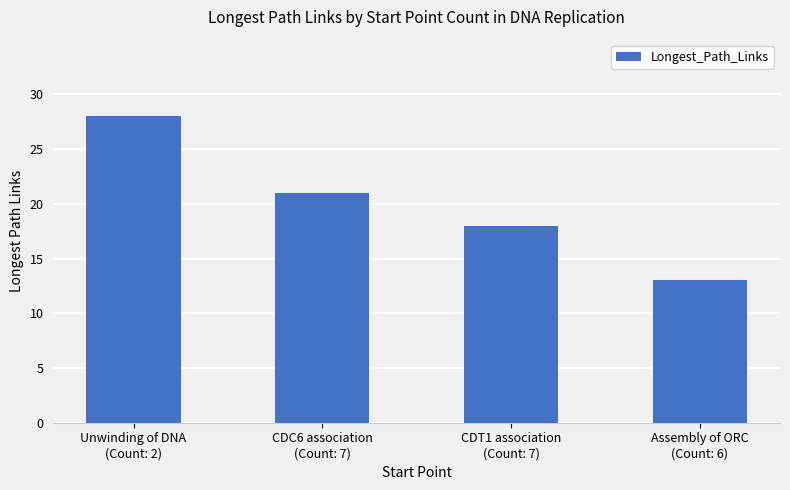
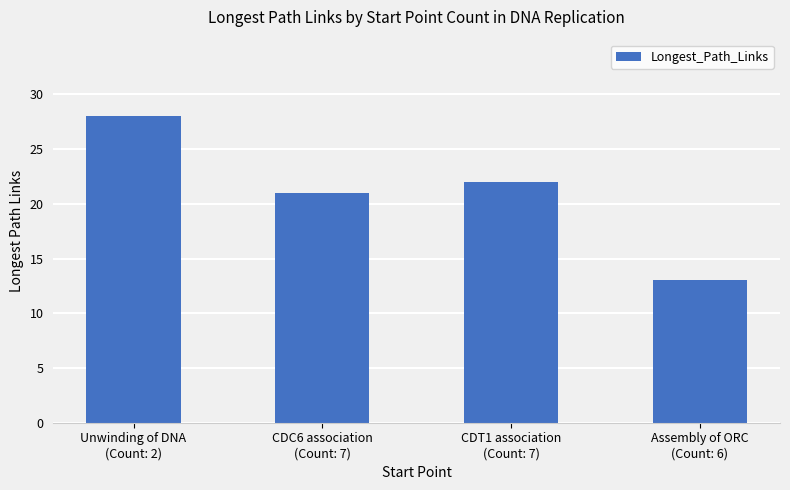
  {
    "Unwinding of DNA (Count: 2)": 28,
    "CDC6 association (Count: 7)": 21,
-   "CDT1 association (Count: 7)": 18,
+   "CDT1 association (Count: 7)": 22,
    "Assembly of ORC (Count: 6)": 13
  }
